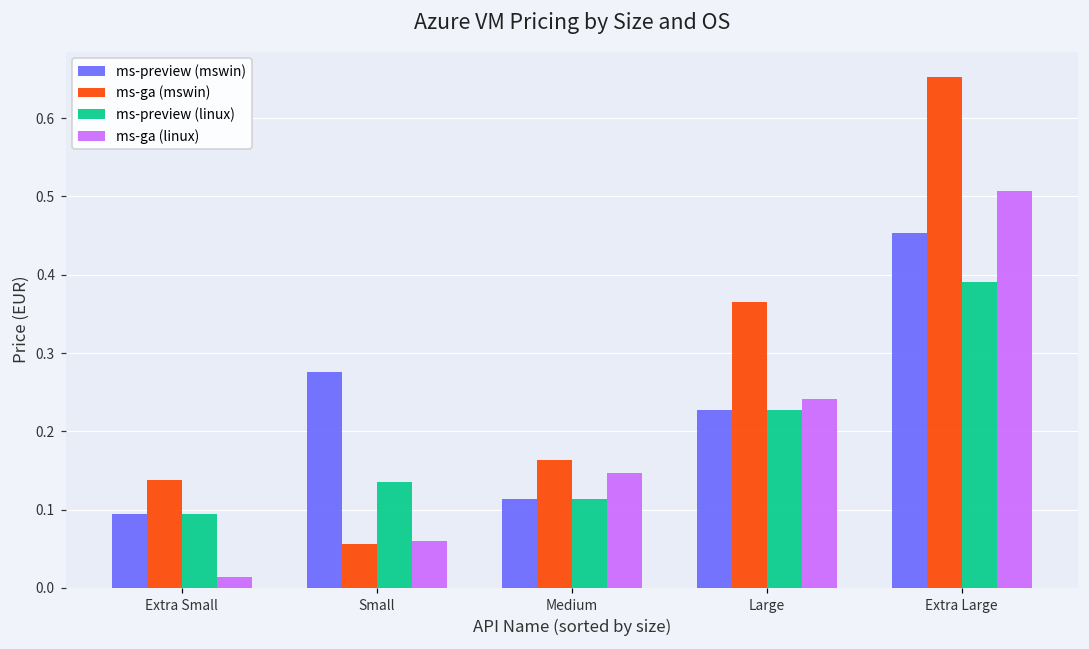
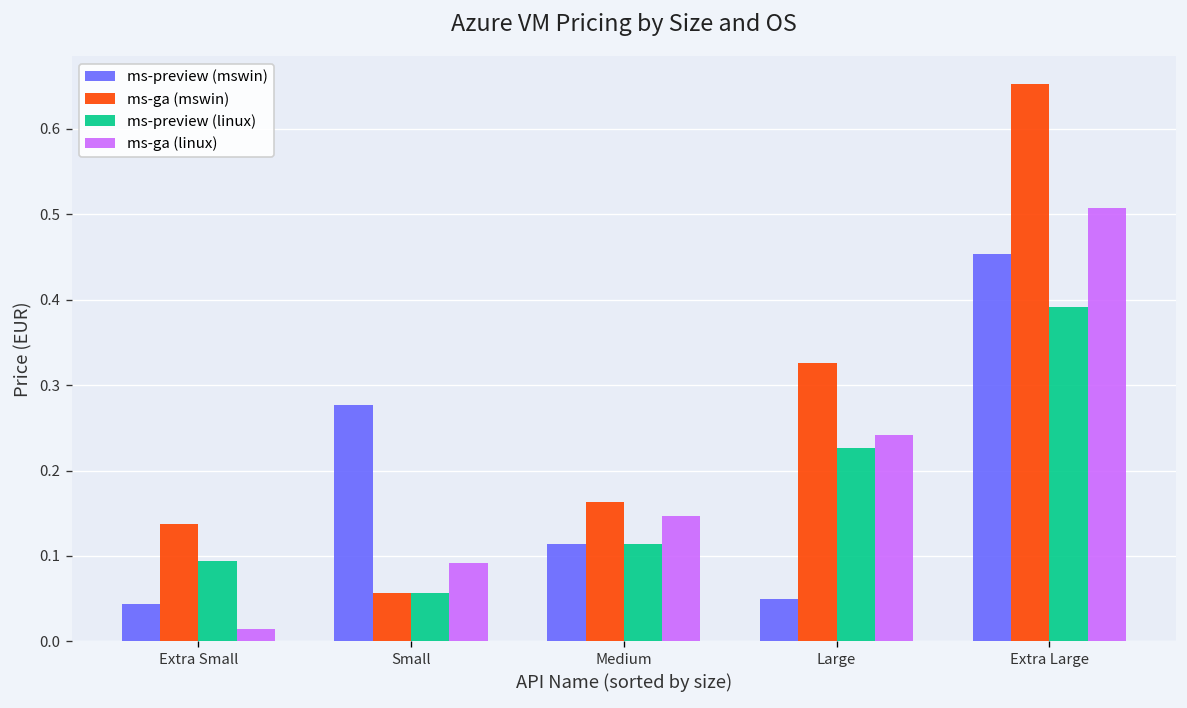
  {
    "ms-preview (mswin)": {
-     "Extra Small": 0.09,
+     "Extra Small": 0.04,
      "Small": 0.28,
      "Medium": 0.11,
-     "Large": 0.23,
+     "Large": 0.05,
      "Extra Large": 0.45
    },
    "ms-ga (mswin)": {
      "Extra Small": 0.14,
      "Small": 0.06,
      "Medium": 0.16,
-     "Large": 0.37,
+     "Large": 0.33,
      "Extra Large": 0.65
    },
    "ms-preview (linux)": {
      "Extra Small": 0.09,
-     "Small": 0.14,
+     "Small": 0.06,
      "Medium": 0.11,
      "Large": 0.23,
      "Extra Large": 0.39
    },
    "ms-ga (linux)": {
      "Extra Small": 0.01,
-     "Small": 0.06,
+     "Small": 0.09,
      "Medium": 0.15,
      "Large": 0.24,
      "Extra Large": 0.51
    }
  }
